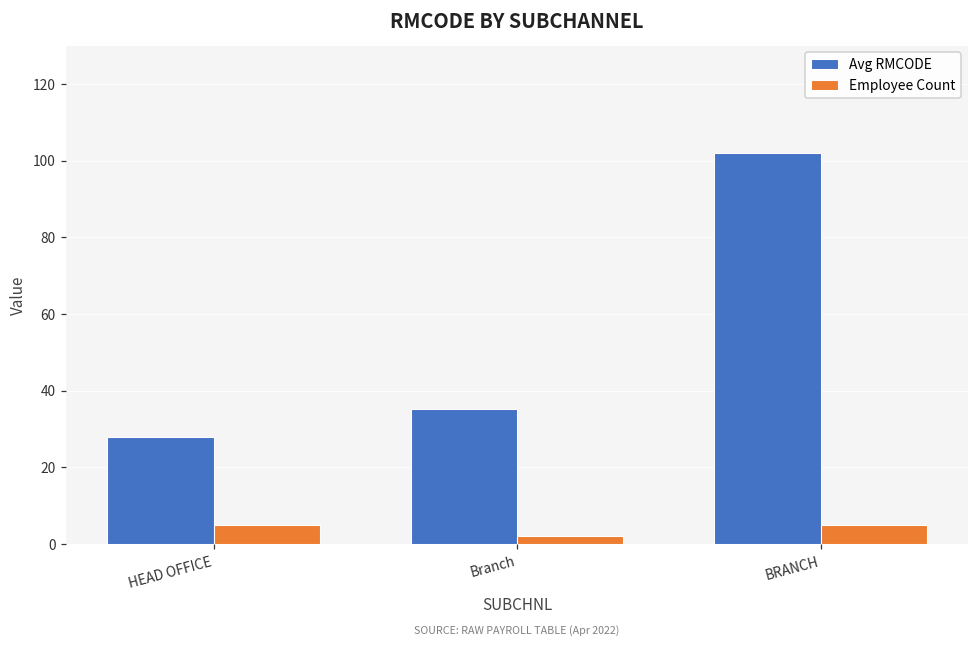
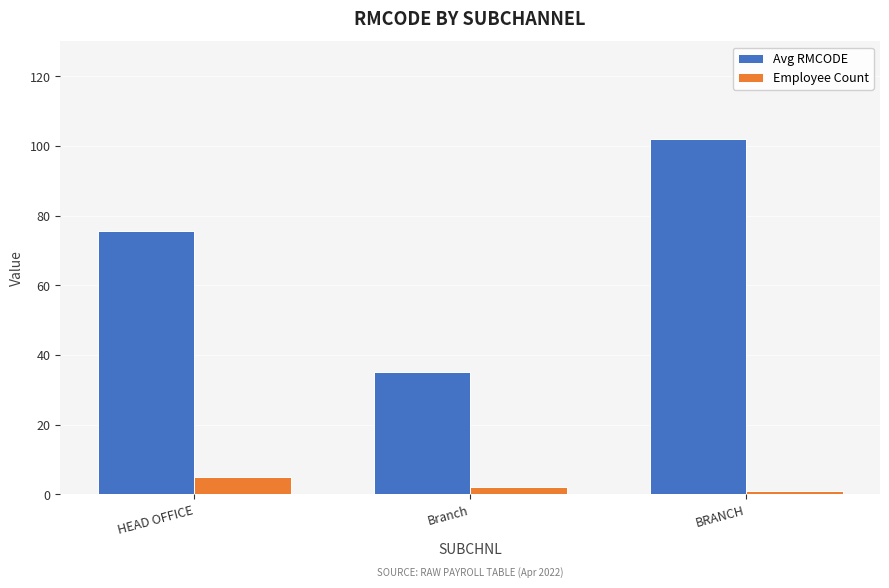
  {
    "Avg RMCODE": {
-     "HEAD OFFICE": 28,
+     "HEAD OFFICE": 76,
      "Branch": 35,
      "BRANCH": 102
    },
    "Employee Count": {
      "HEAD OFFICE": 5,
      "Branch": 2,
-     "BRANCH": 5
+     "BRANCH": 1
    }
  }
